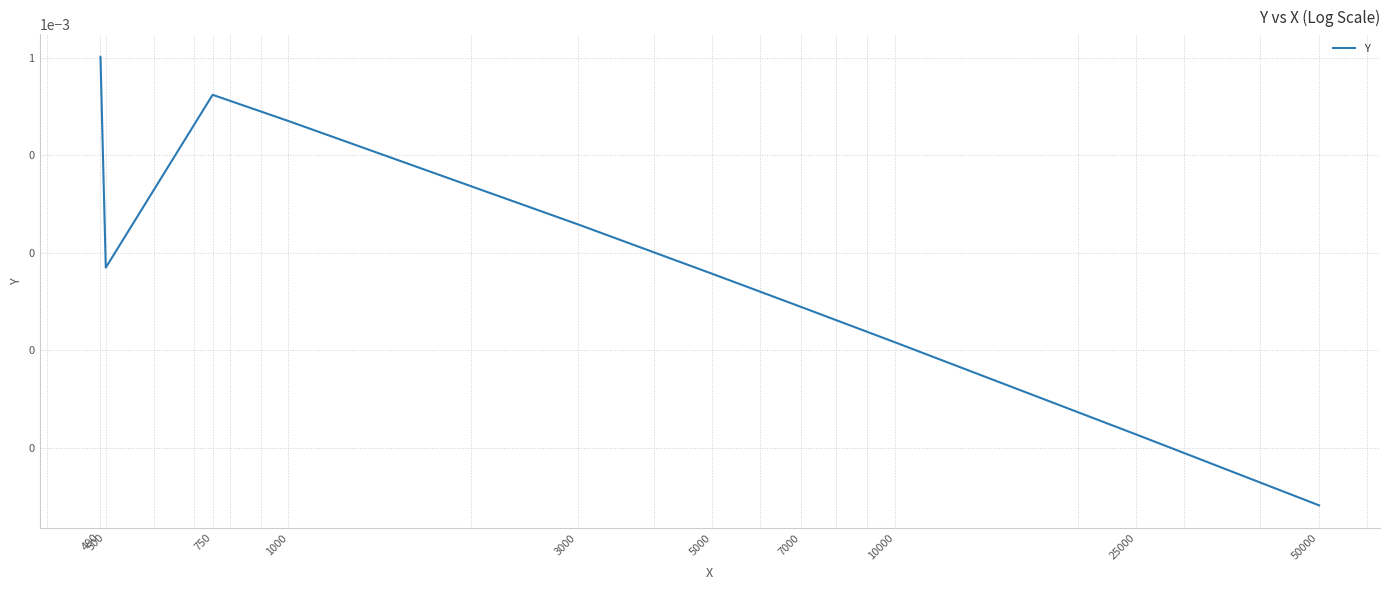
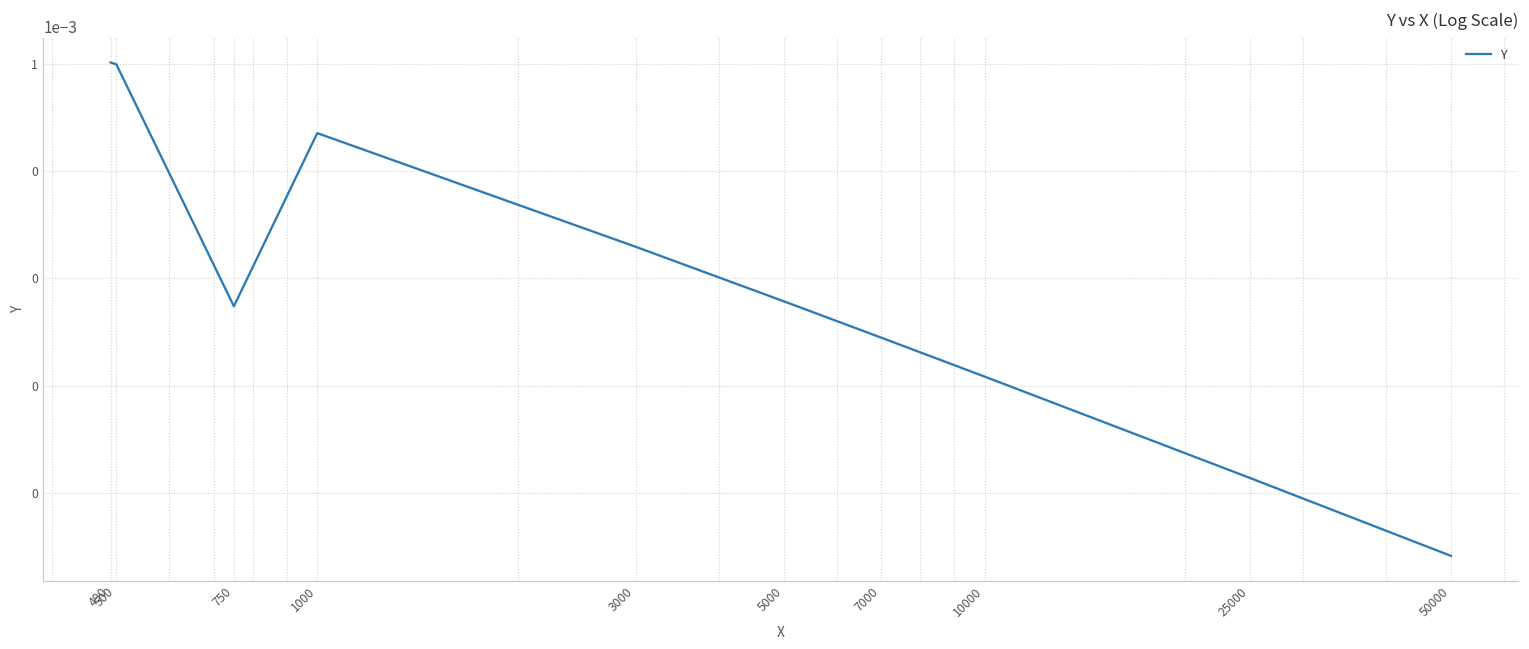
  {
    "490": 0.0011,
-   "500": 0.00000005,
-   "750": 0.00017,
+   "500": 0.0010,
+   "750": 0.00000003,
    "1000": 0.00005,
    "3000": 0.0000004,
    "5000": 0.00000004,
    "7000": 0.000000008,
    "10000": 0.0000000015,
    "25000": 0.000000000019,
    "50000": 0.000000000001
  }
